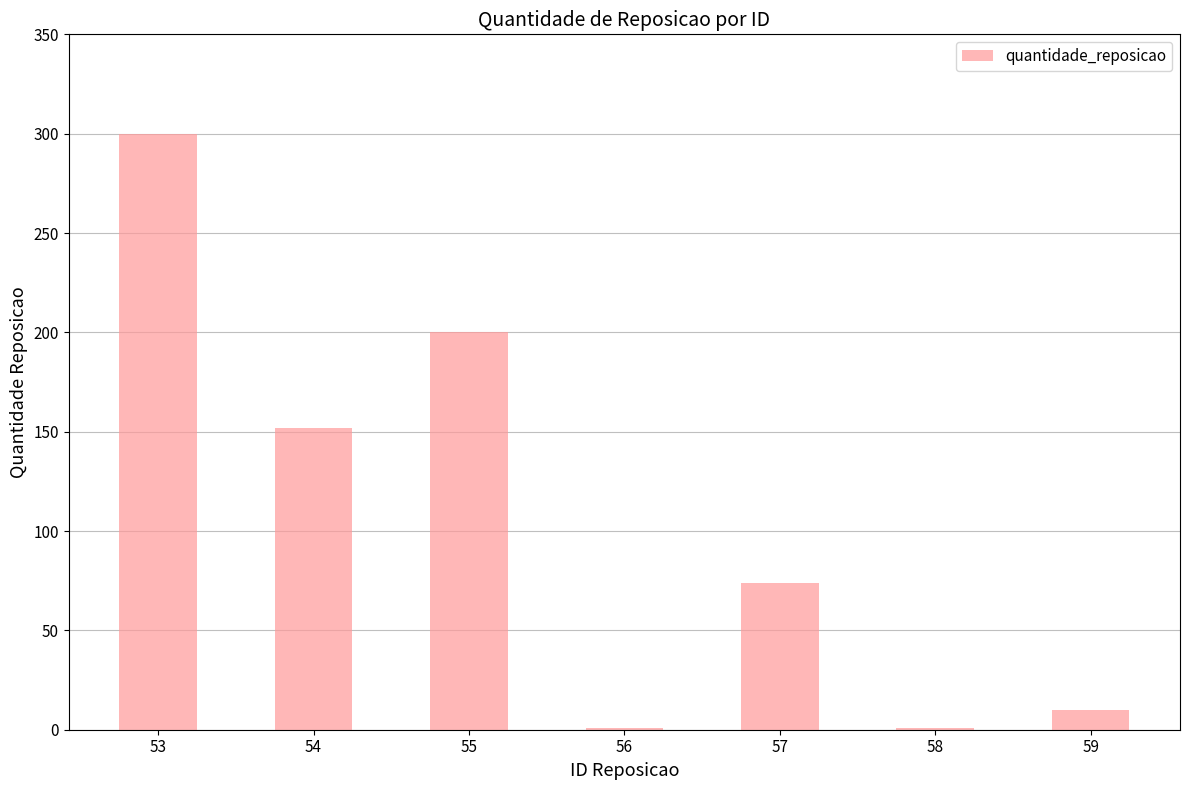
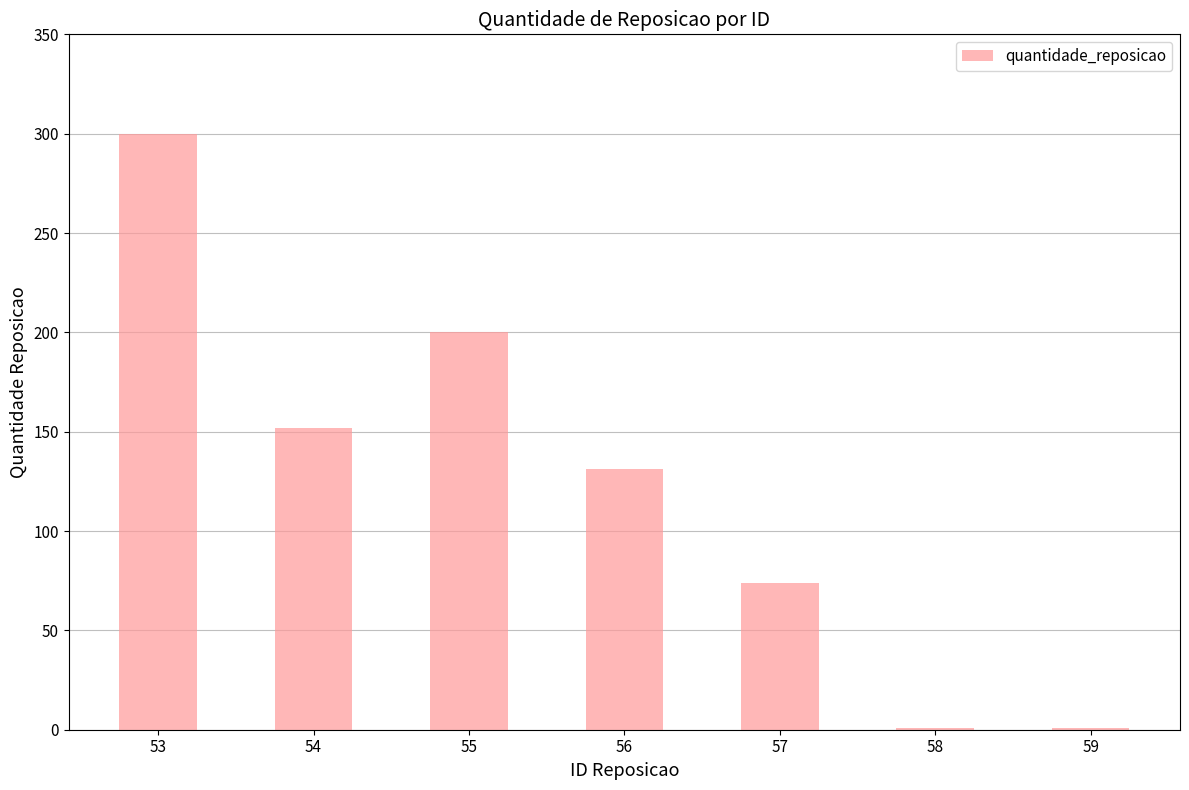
  {
    "53": 300,
    "54": 152,
    "55": 200,
-   "56": 1,
+   "56": 131,
    "57": 74,
-   "59": 10
+   "59": 1
  }
